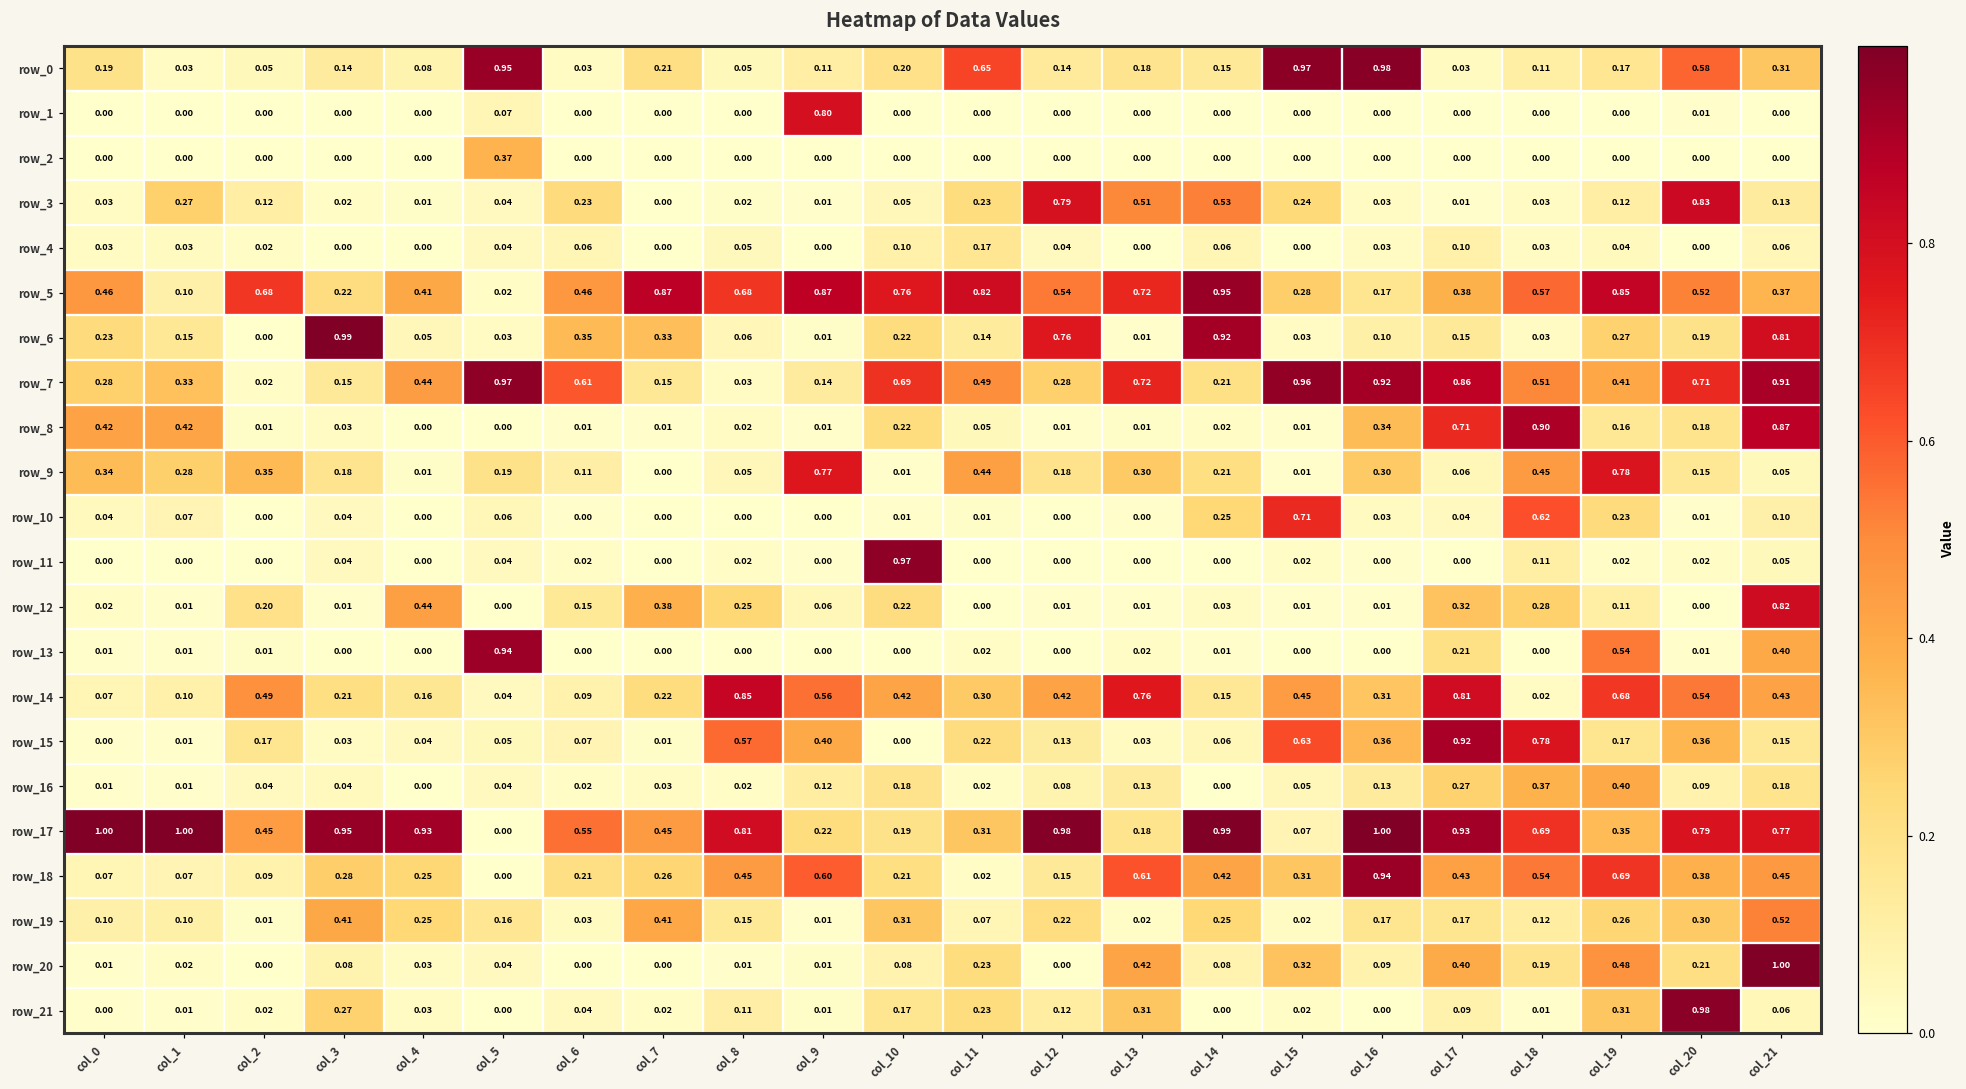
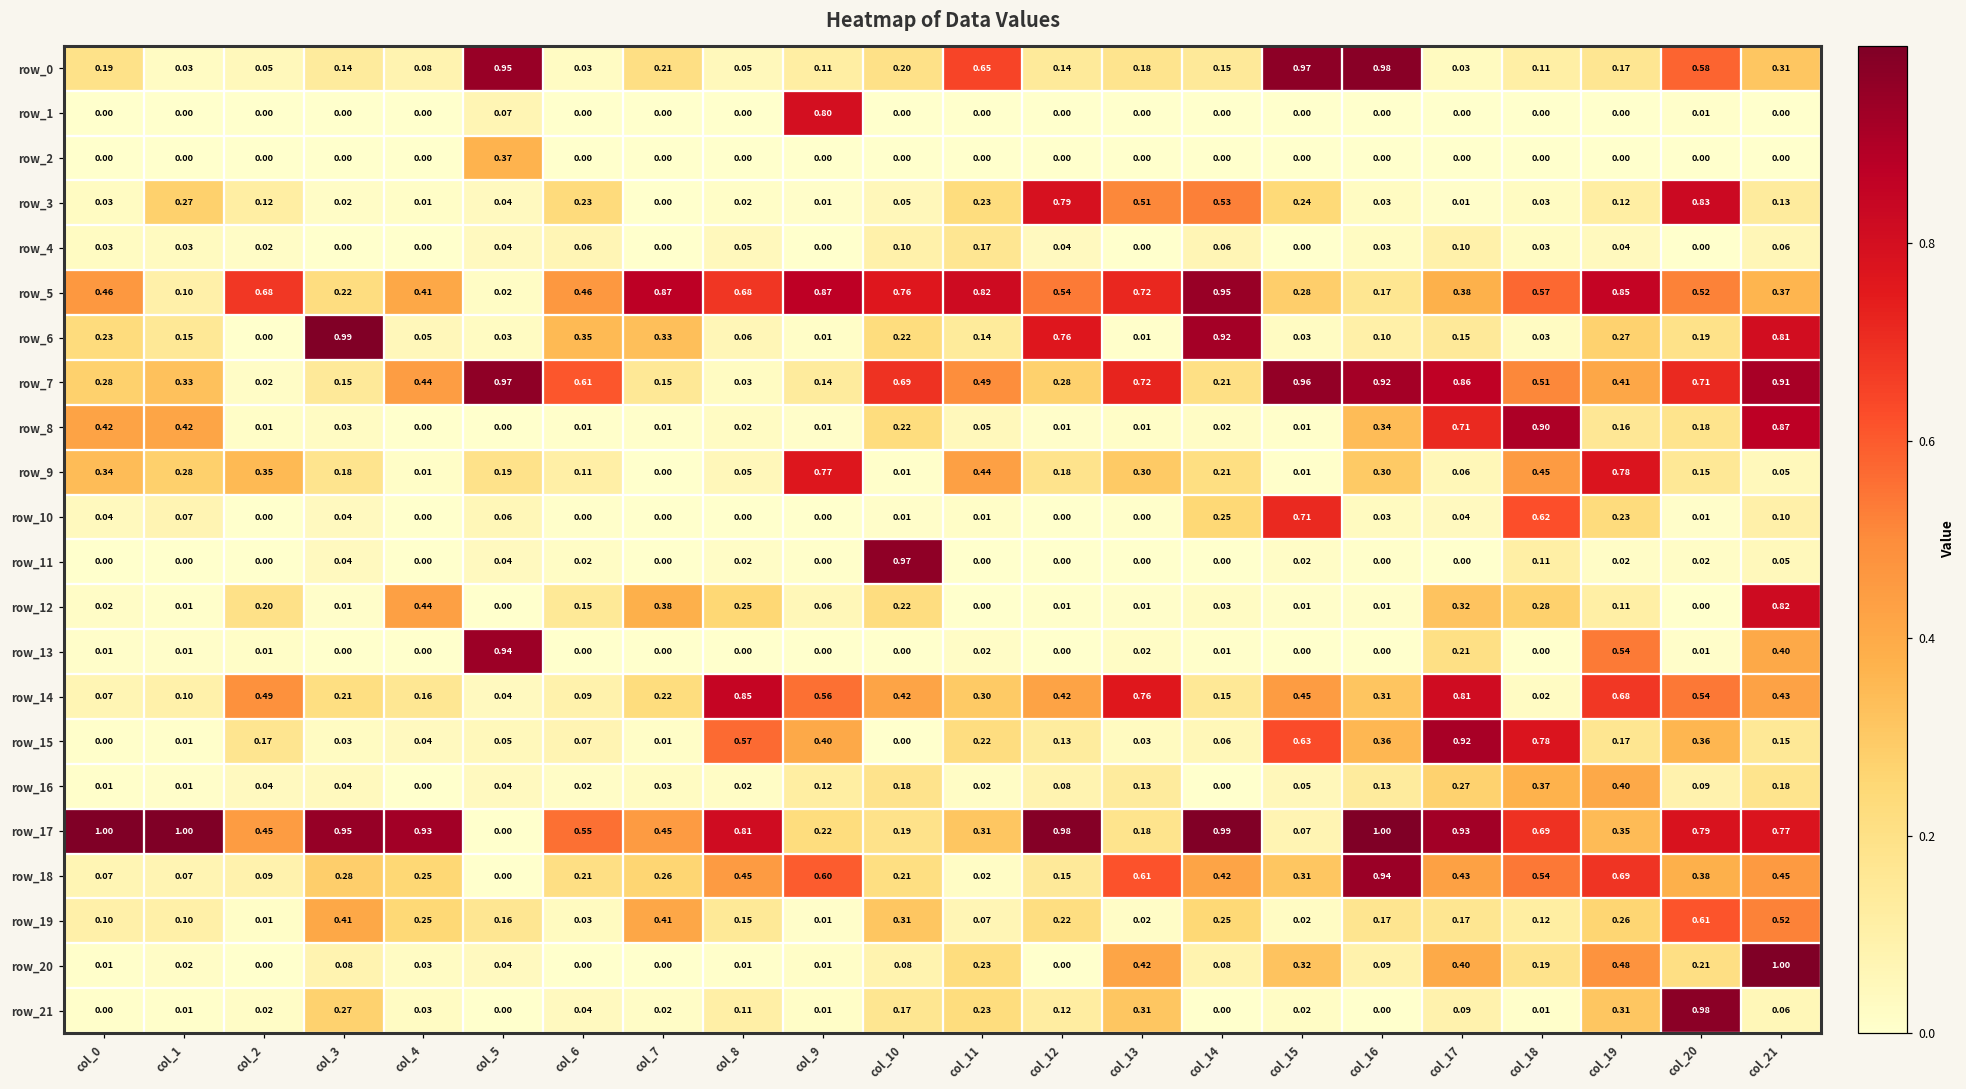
  {
    "row_19": {
      "col_0": 0.10,
      "col_1": 0.10,
      "col_2": 0.01,
      "col_3": 0.41,
      "col_4": 0.25,
      "col_5": 0.16,
      "col_6": 0.03,
      "col_7": 0.41,
      "col_8": 0.15,
      "col_9": 0.01,
      "col_10": 0.31,
      "col_11": 0.07,
      "col_12": 0.22,
      "col_13": 0.02,
      "col_14": 0.25,
      "col_15": 0.02,
      "col_16": 0.17,
      "col_17": 0.17,
      "col_18": 0.12,
      "col_19": 0.26,
-     "col_20": 0.30,
+     "col_20": 0.61,
      "col_21": 0.52
    }
  }
